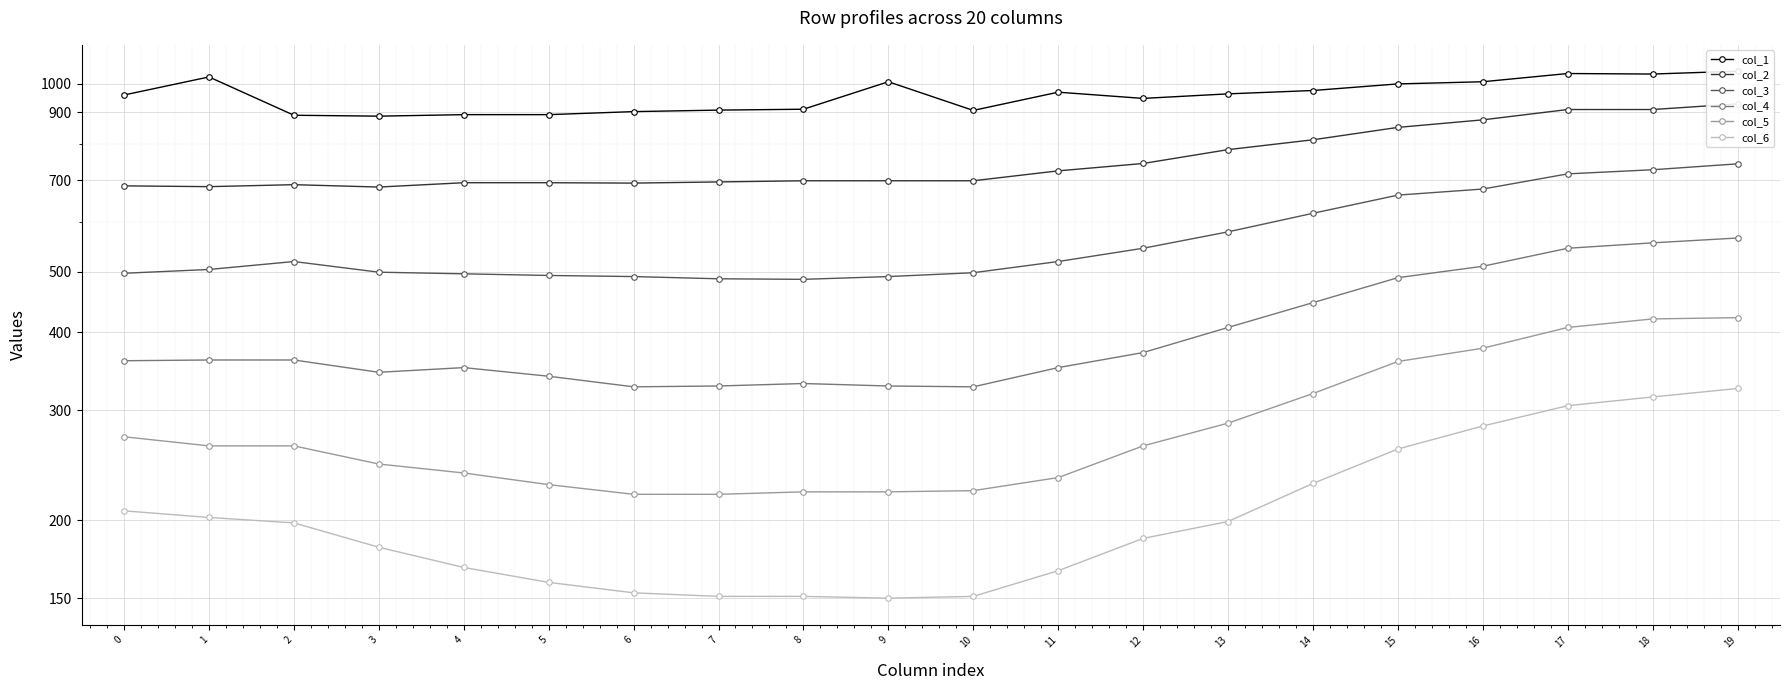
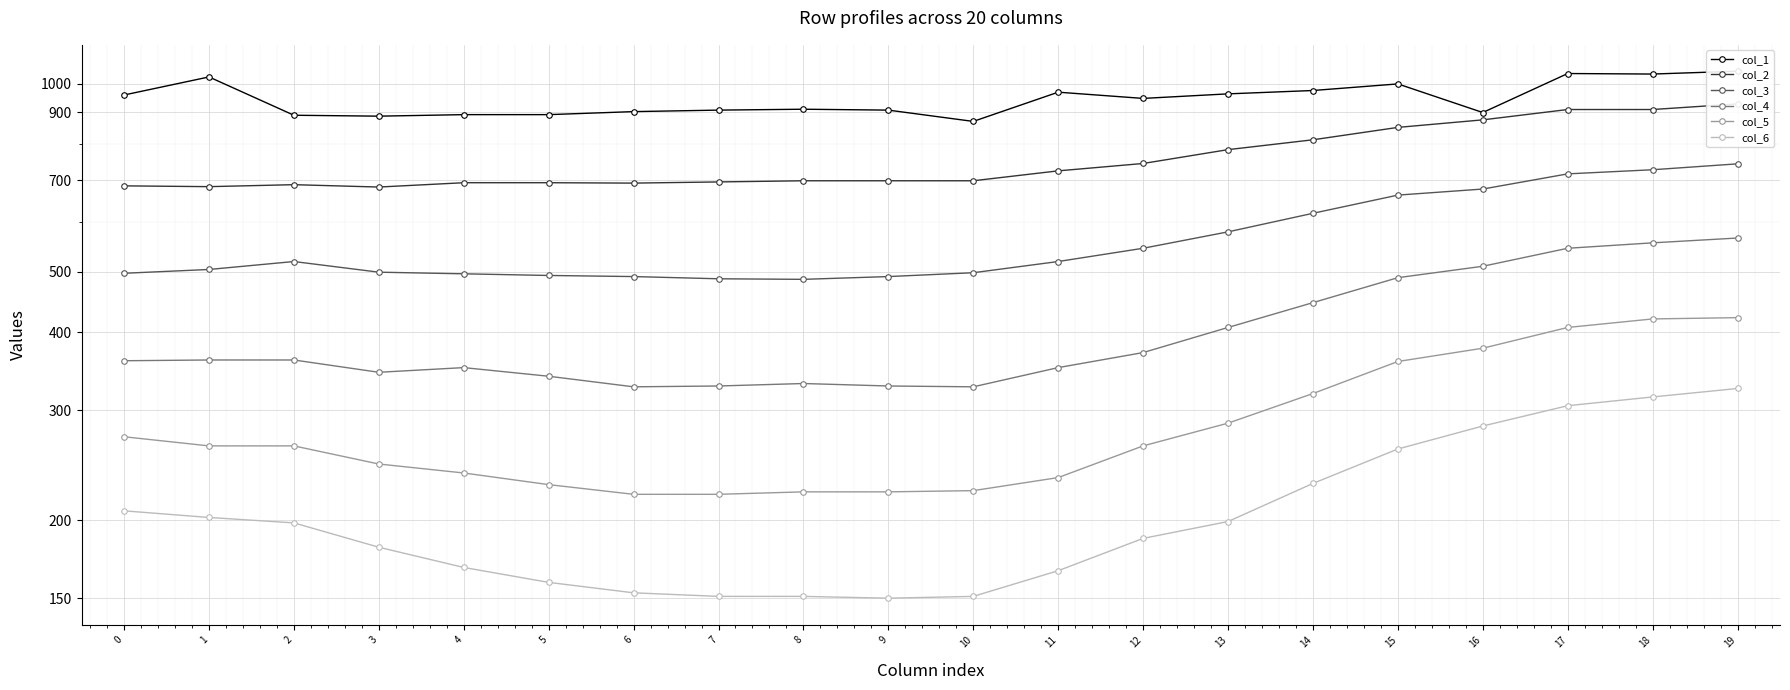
  {
    "col_1": {
      "0": 960,
      "1": 1030,
      "2": 890,
      "3": 890,
      "4": 890,
      "5": 890,
      "6": 900,
      "7": 910,
      "8": 910,
-     "9": 1010,
-     "10": 910,
+     "9": 910,
+     "10": 870,
      "11": 970,
      "12": 950,
      "13": 960,
      "14": 980,
      "15": 1000,
-     "16": 1010,
+     "16": 900,
      "17": 1040,
      "18": 1040
    }
  }
